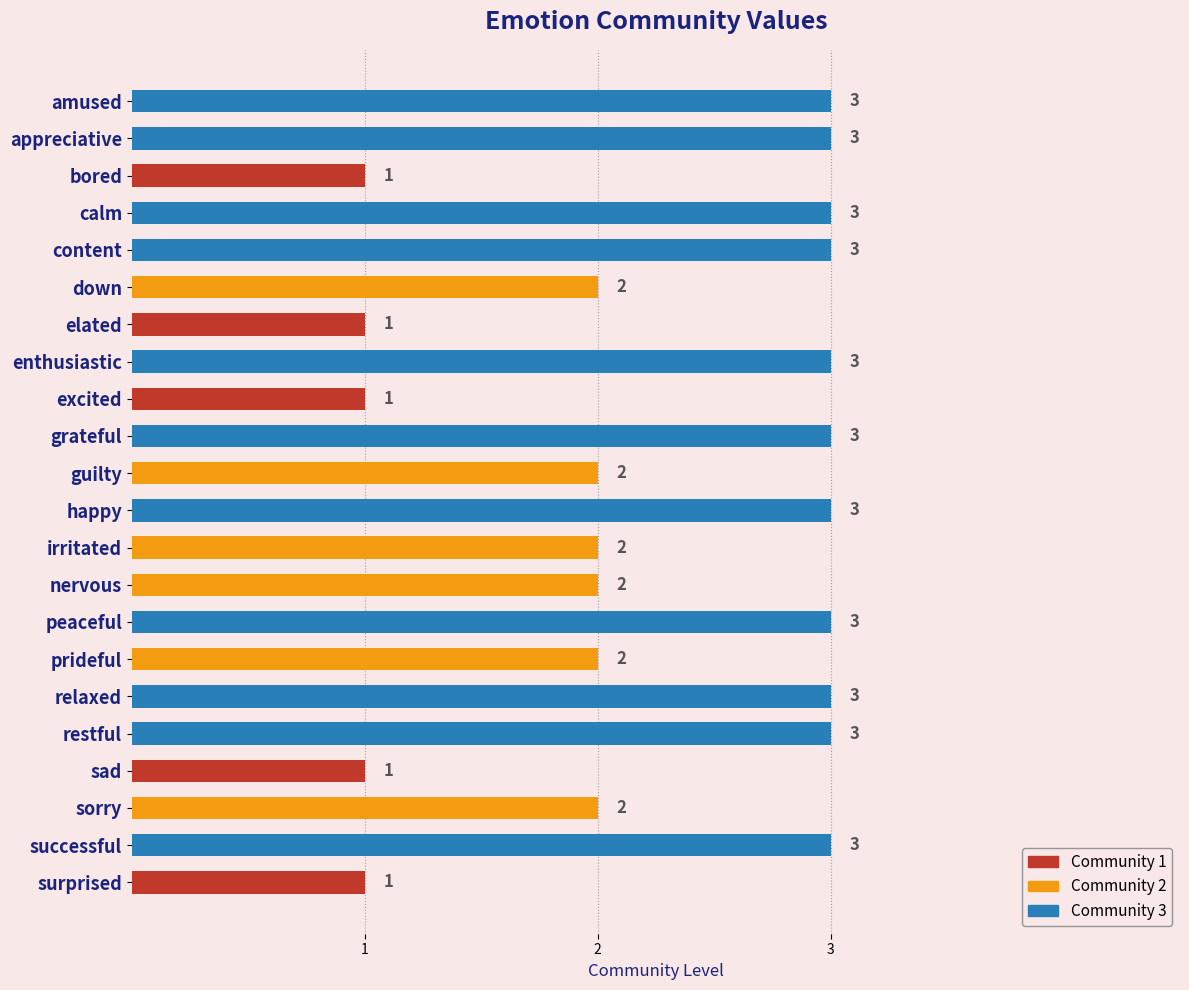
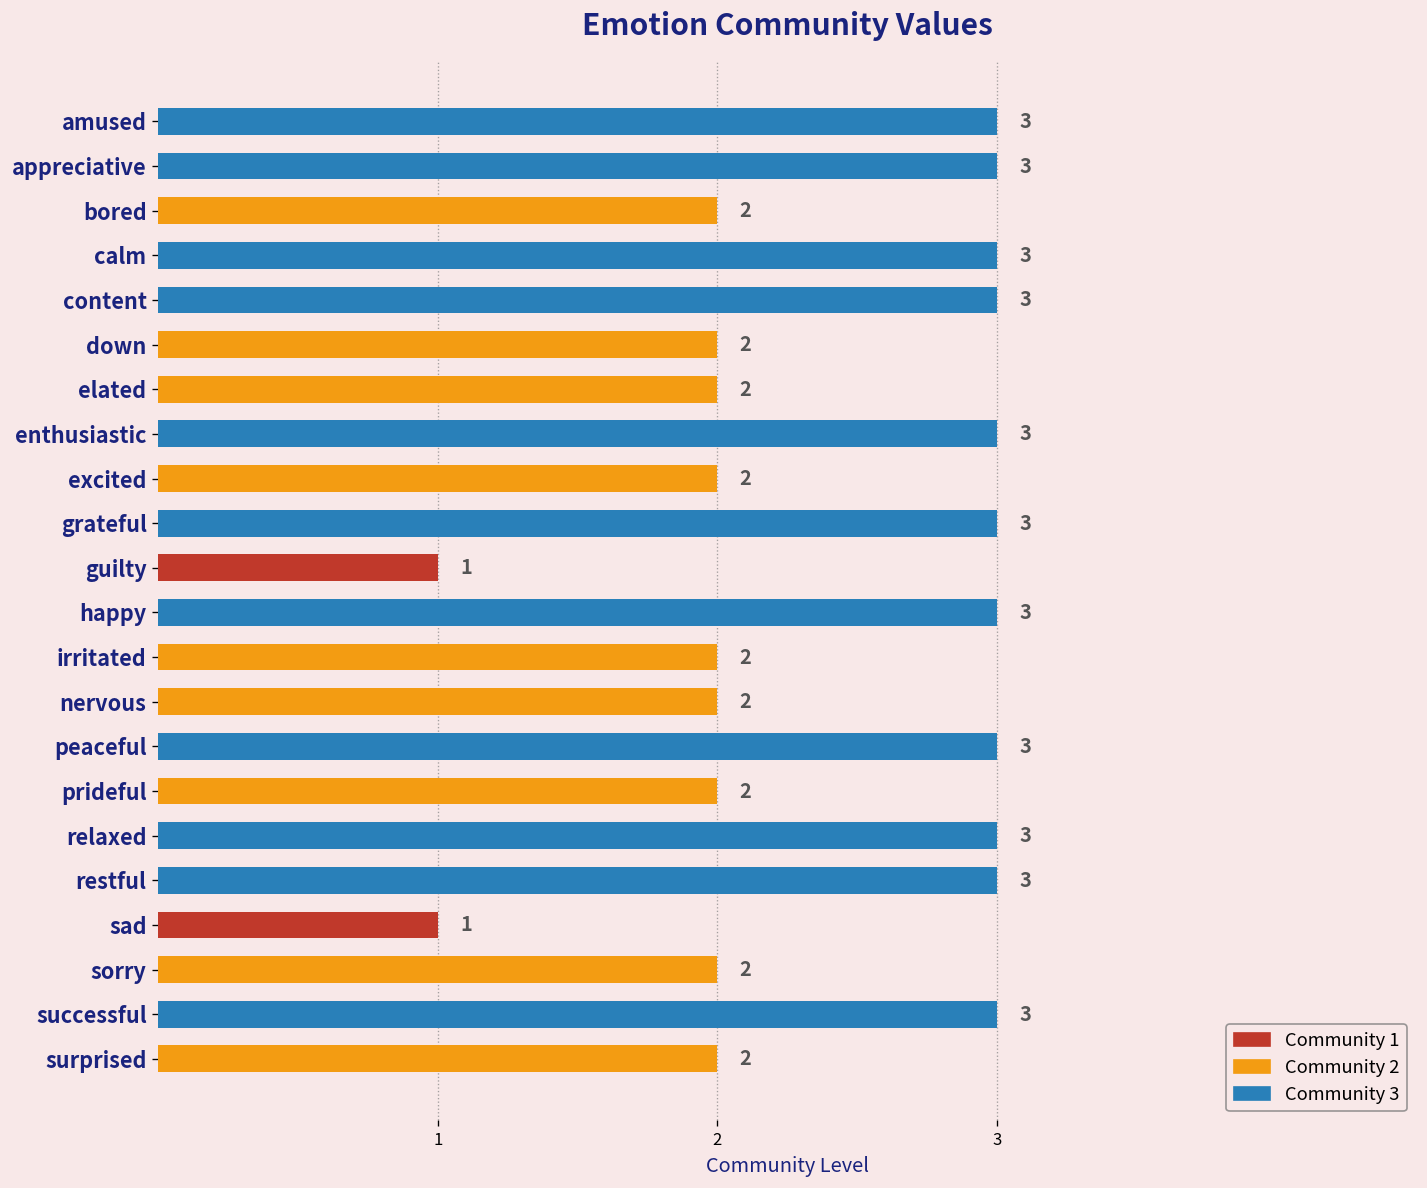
  {
    "amused": 3,
    "appreciative": 3,
-   "bored": 1,
+   "bored": 2,
    "calm": 3,
    "content": 3,
    "down": 2,
-   "elated": 1,
+   "elated": 2,
    "enthusiastic": 3,
-   "excited": 1,
+   "excited": 2,
    "grateful": 3,
-   "guilty": 2,
+   "guilty": 1,
    "happy": 3,
    "irritated": 2,
    "nervous": 2,
    "peaceful": 3,
    "prideful": 2,
    "relaxed": 3,
    "restful": 3,
    "sad": 1,
    "sorry": 2,
    "successful": 3,
-   "surprised": 1
+   "surprised": 2
  }
